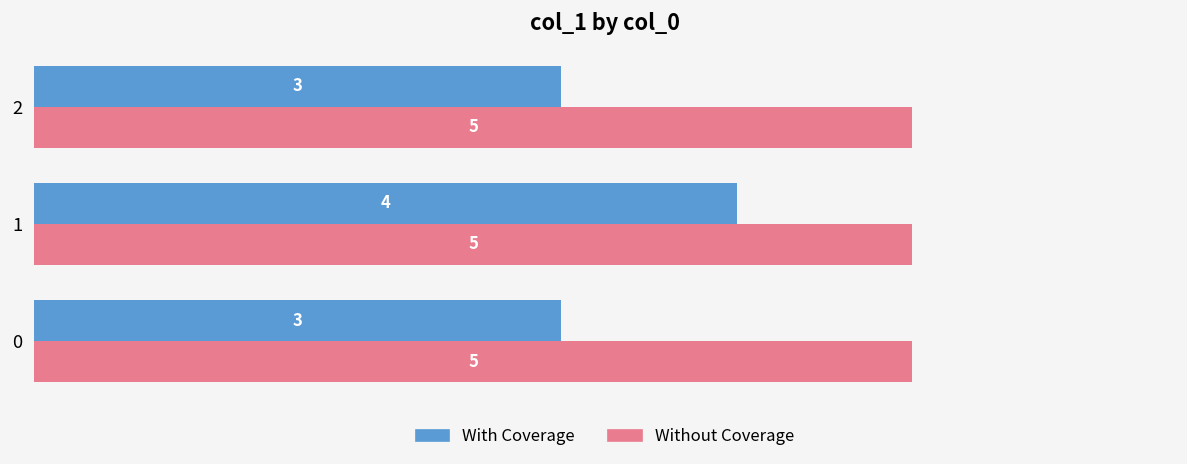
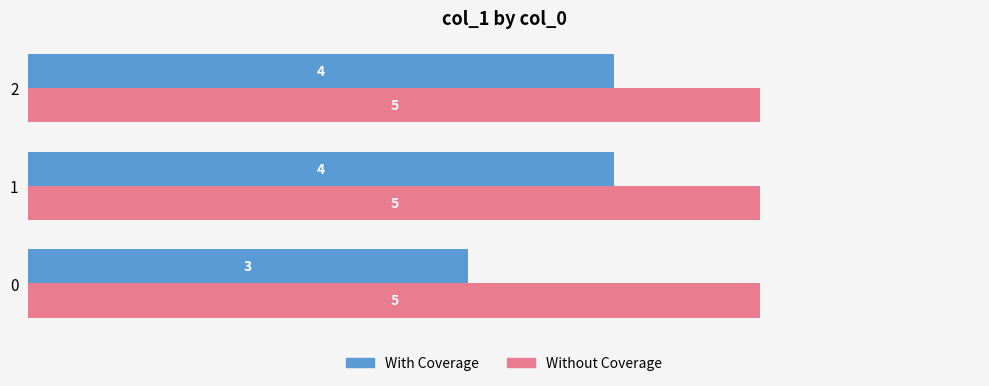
  {
    "With Coverage": {
-     "2": 3,
+     "2": 4,
      "1": 4,
      "0": 3
    },
    "Without Coverage": {
      "2": 5,
      "1": 5,
      "0": 5
    }
  }
